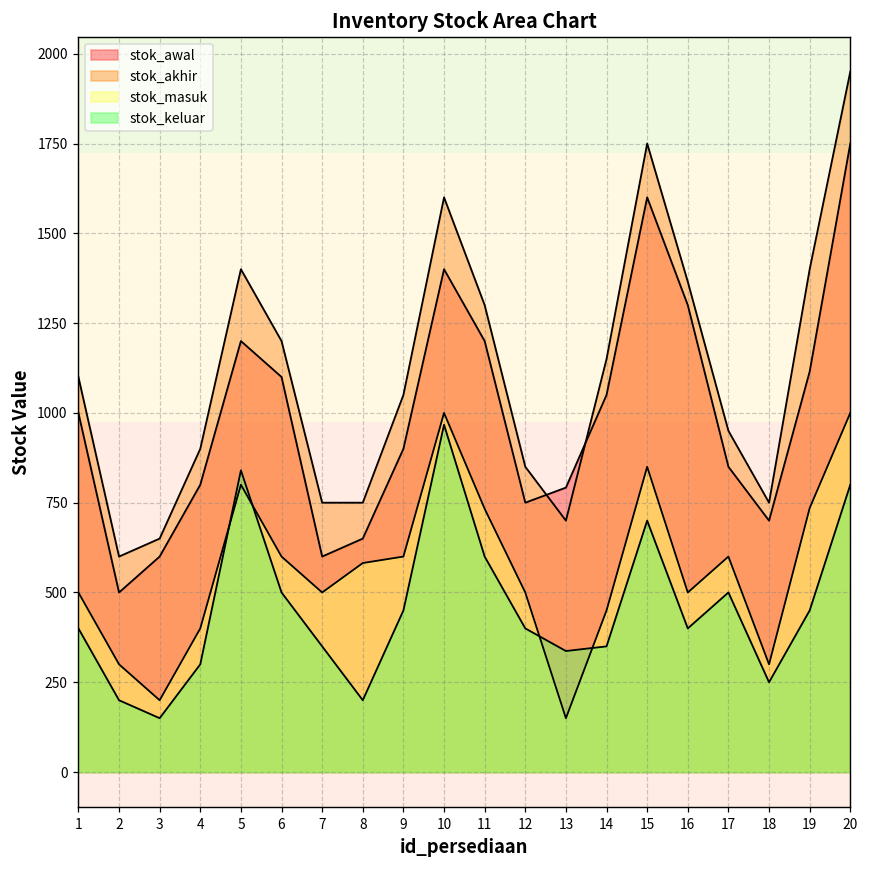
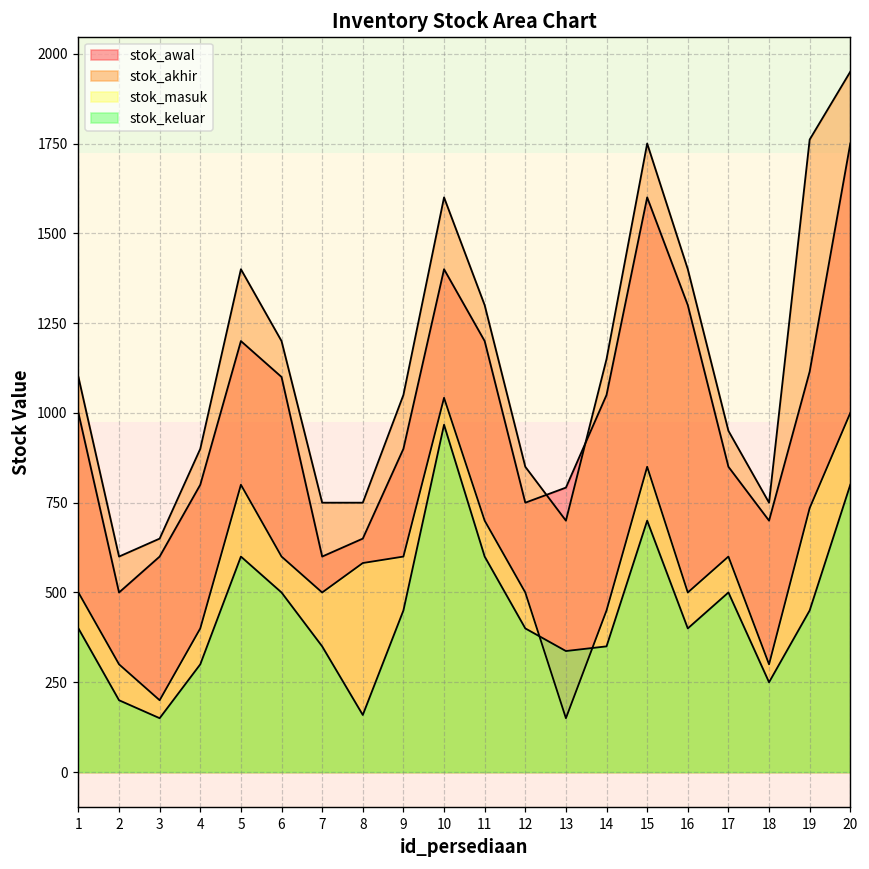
  {
    "stok_awal": {
      "1": 1000,
      "2": 500,
      "3": 600,
      "4": 800,
      "5": 1200,
      "6": 1100,
      "7": 600,
      "8": 650,
      "9": 900,
      "10": 1400,
      "11": 1200,
      "12": 750,
      "13": 790,
      "14": 1050,
      "15": 1600,
      "16": 1300,
      "17": 850,
      "18": 700,
      "19": 1120,
      "20": 1750
    },
    "stok_akhir": {
      "1": 1100,
      "2": 600,
      "3": 650,
      "4": 900,
      "5": 1400,
      "6": 1200,
      "7": 750,
      "8": 750,
      "9": 1050,
      "10": 1600,
      "11": 1300,
      "12": 850,
      "13": 700,
      "14": 1150,
      "15": 1750,
-     "16": 1370,
+     "16": 1400,
      "17": 950,
      "18": 750,
-     "19": 1400,
+     "19": 1760,
      "20": 1950
    },
    "stok_masuk": {
      "1": 500,
      "2": 300,
      "3": 200,
      "4": 400,
      "5": 800,
      "6": 600,
      "7": 500,
      "8": 580,
      "9": 600,
-     "10": 1000,
-     "11": 730,
+     "10": 1040,
+     "11": 700,
      "12": 500,
      "13": 150,
      "14": 450,
      "15": 850,
      "16": 500,
      "17": 600,
      "18": 300,
      "19": 740,
      "20": 1000
    },
    "stok_keluar": {
      "1": 400,
      "2": 200,
      "3": 150,
      "4": 300,
-     "5": 840,
+     "5": 600,
      "6": 500,
      "7": 350,
-     "8": 200,
+     "8": 160,
      "9": 450,
      "10": 970,
      "11": 600,
      "12": 400,
      "13": 340,
      "14": 350,
      "15": 700,
      "16": 400,
      "17": 500,
      "18": 250,
      "19": 450,
      "20": 800
    }
  }
